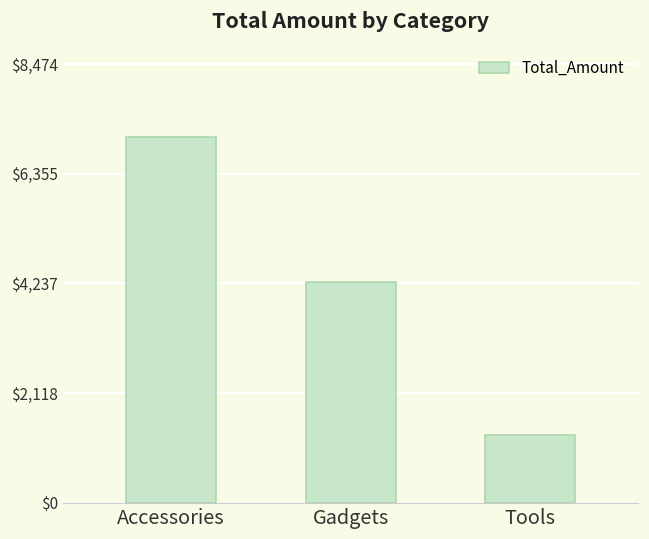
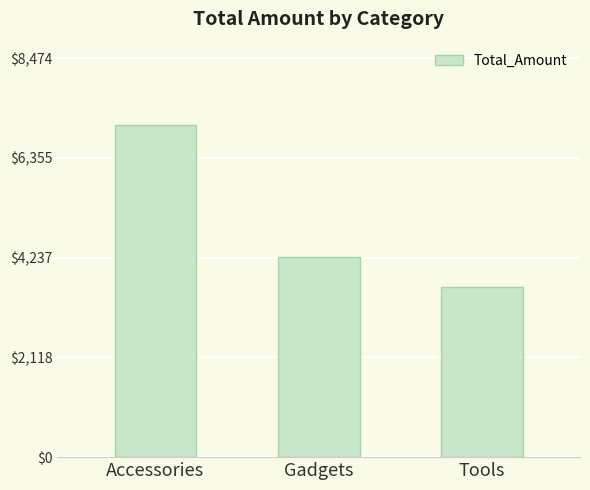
  {
    "Accessories": "$7,100",
    "Gadgets": "$4,300",
-   "Tools": "$1,300"
+   "Tools": "$3,600"
  }
